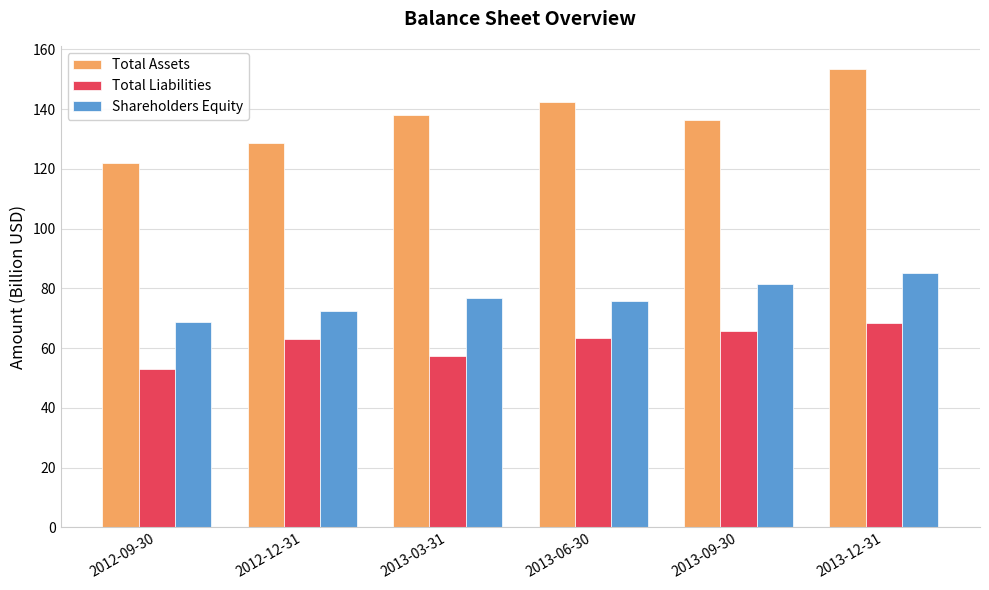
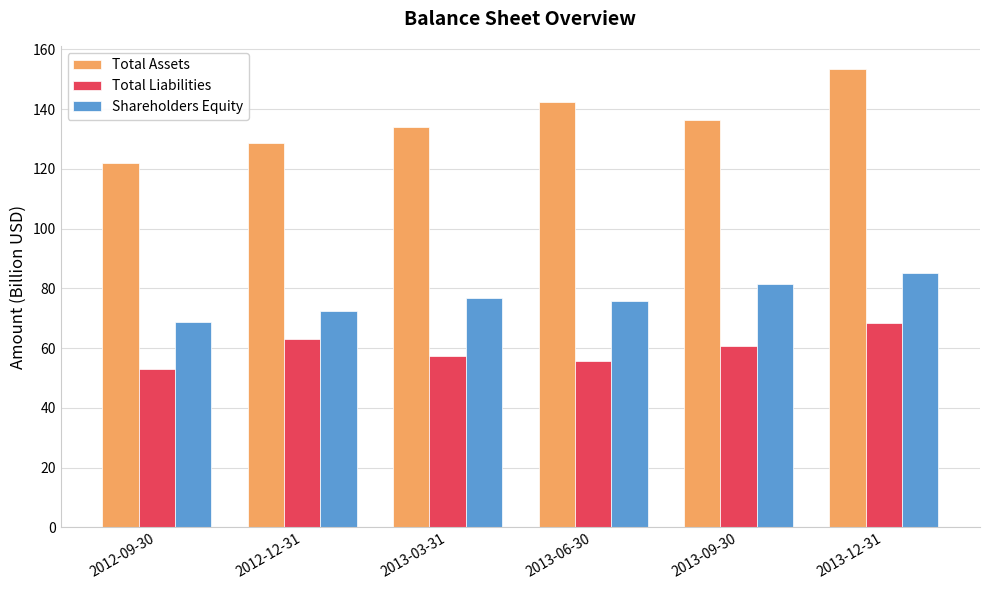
  {
    "Total Assets": {
      "2012-09-30": 122,
      "2012-12-31": 129,
-     "2013-03-31": 138,
+     "2013-03-31": 134,
      "2013-06-30": 142,
      "2013-09-30": 137,
      "2013-12-31": 154
    },
    "Total Liabilities": {
      "2012-09-30": 53,
      "2012-12-31": 63,
      "2013-03-31": 57,
-     "2013-06-30": 63,
-     "2013-09-30": 66,
+     "2013-06-30": 56,
+     "2013-09-30": 61,
      "2013-12-31": 68
    },
    "Shareholders Equity": {
      "2012-09-30": 69,
      "2012-12-31": 73,
      "2013-03-31": 77,
      "2013-06-30": 76,
      "2013-09-30": 82,
      "2013-12-31": 85
    }
  }
